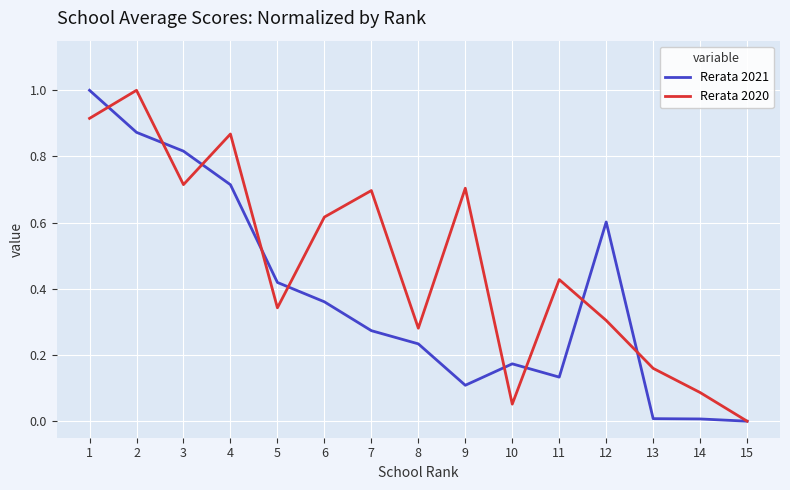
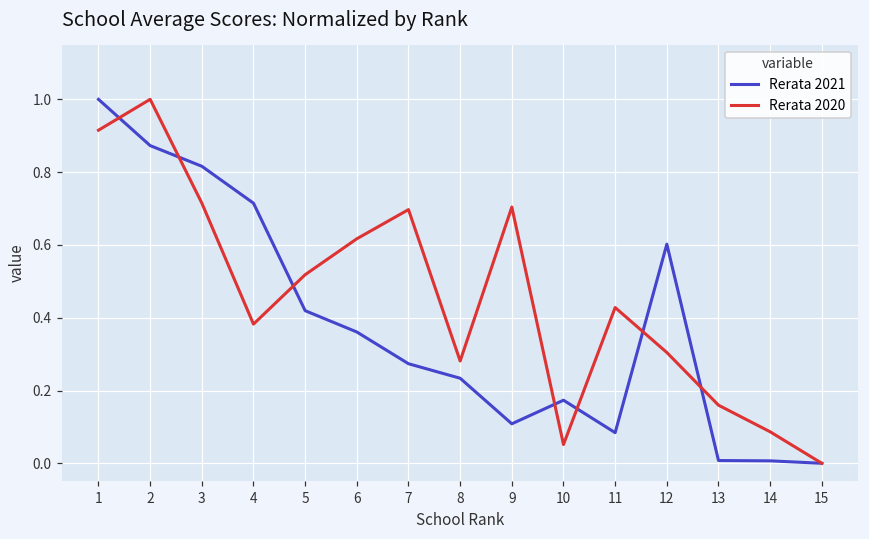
  {
    "Rerata 2021": {
      "1": 1.00,
      "2": 0.87,
      "3": 0.82,
      "4": 0.71,
      "5": 0.42,
      "6": 0.36,
      "7": 0.27,
      "8": 0.23,
      "9": 0.11,
      "10": 0.17,
-     "11": 0.13,
+     "11": 0.08,
      "12": 0.60,
      "13": 0.01,
      "14": 0.01
    },
    "Rerata 2020": {
      "1": 0.92,
      "2": 1.00,
      "3": 0.71,
-     "4": 0.87,
-     "5": 0.34,
+     "4": 0.38,
+     "5": 0.52,
      "6": 0.62,
      "7": 0.70,
      "8": 0.28,
      "9": 0.70,
      "10": 0.05,
      "11": 0.43,
      "12": 0.30,
      "13": 0.16,
      "14": 0.09
    }
  }
